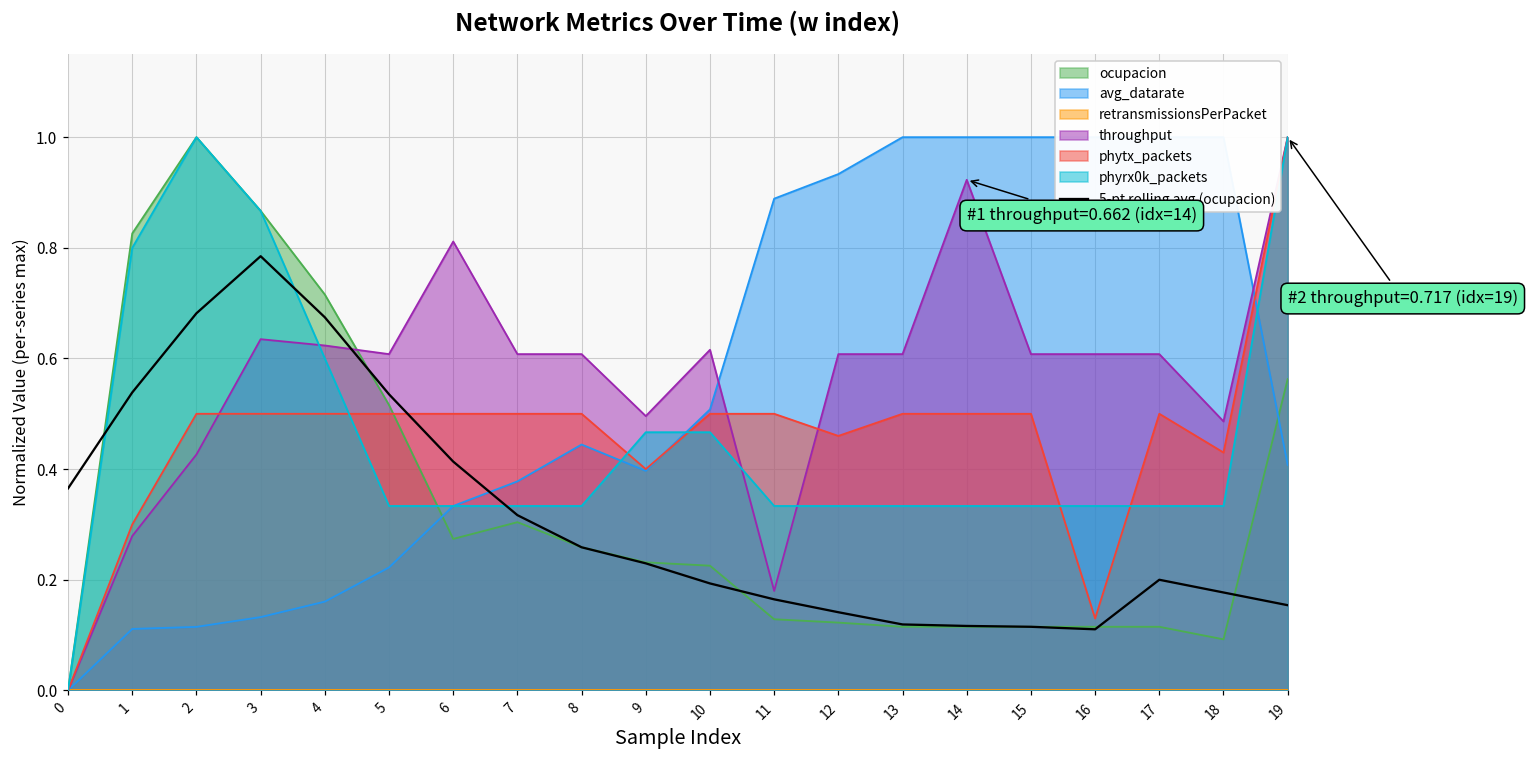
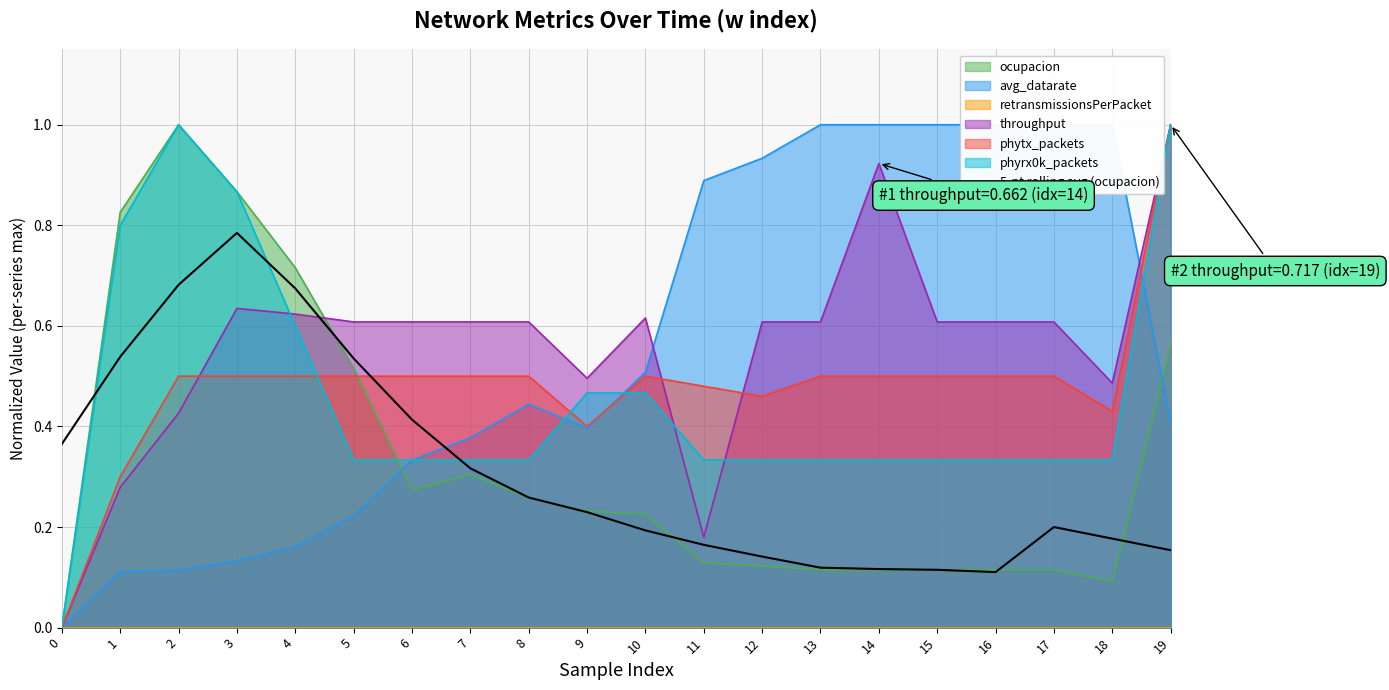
  {
    "ocupacion": {
      "1": 0.83,
      "4": 0.72,
      "5": 0.52,
      "6": 0.27,
      "7": 0.30,
      "10": 0.23,
      "11": 0.13,
      "12": 0.12,
      "17": 0.11,
      "18": 0.09,
      "19": 0.56
    },
    "retransmissionsPerPacket": {
      "1": 0.00,
      "2": 0.00,
      "3": 0.00,
      "4": 0.00,
      "5": 0.00,
      "6": 0.00,
      "7": 0.00,
      "8": 0.00,
      "9": 0.00,
      "10": 0.00,
      "11": 0.00,
      "12": 0.00,
      "13": 0.00,
      "14": 0.00,
      "15": 0.00,
      "16": 0.00,
      "17": 0.00,
      "18": 0.00,
      "19": 0.00
    },
    "throughput": {
      "1": 0.28,
      "2": 0.43,
      "3": 0.63,
      "4": 0.62,
      "5": 0.61,
-     "6": 0.81,
+     "6": 0.61,
      "7": 0.61,
      "8": 0.61,
      "9": 0.50,
      "10": 0.62,
      "11": 0.18,
      "12": 0.61,
      "13": 0.61,
      "15": 0.61,
      "16": 0.61,
      "17": 0.61,
      "18": 0.49
    },
    "phytx_packets": {
      "1": 0.30,
      "2": 0.50,
      "3": 0.50,
      "4": 0.50,
      "5": 0.50,
      "6": 0.50,
      "7": 0.50,
      "8": 0.50,
      "10": 0.50,
-     "11": 0.50,
+     "11": 0.48,
      "12": 0.46,
      "13": 0.50,
      "14": 0.50,
      "15": 0.50,
-     "16": 0.13,
+     "16": 0.50,
      "17": 0.50,
      "18": 0.43
    },
    "5-pt rolling avg (ocupacion)": {
      "0": 0.37,
      "1": 0.54,
      "2": 0.68,
      "3": 0.78,
      "4": 0.67,
      "5": 0.54,
      "6": 0.41,
      "7": 0.32,
      "10": 0.19,
      "11": 0.16,
      "12": 0.14,
      "17": 0.20,
      "18": 0.18,
      "19": 0.15
    }
  }
